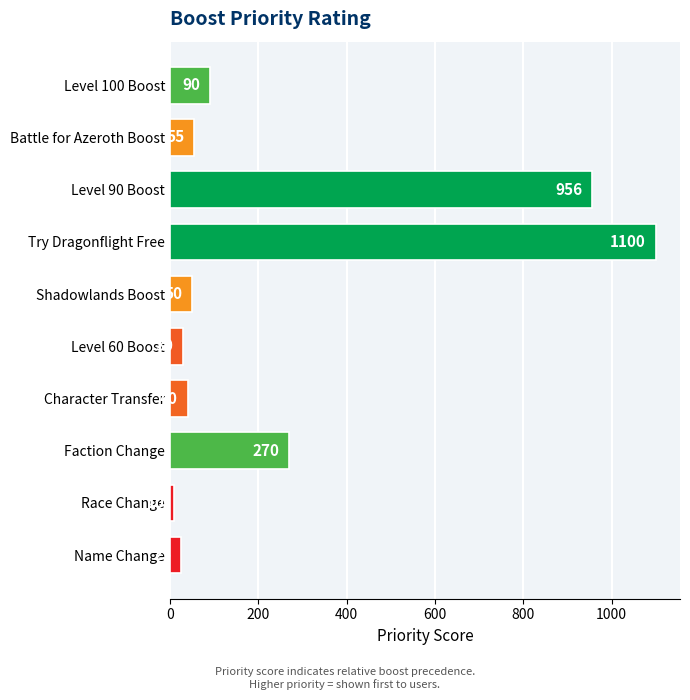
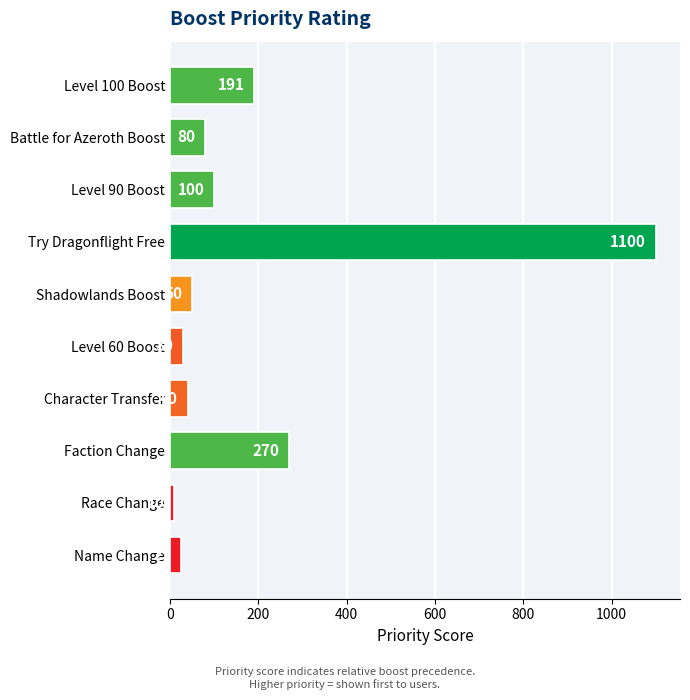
  {
-   "Level 100 Boost": 90,
-   "Battle for Azeroth Boost": 55,
-   "Level 90 Boost": 956,
+   "Level 100 Boost": 191,
+   "Battle for Azeroth Boost": 80,
+   "Level 90 Boost": 100,
    "Try Dragonflight Free": 1100,
    "Shadowlands Boost": 50,
    "Faction Change": 270
  }
